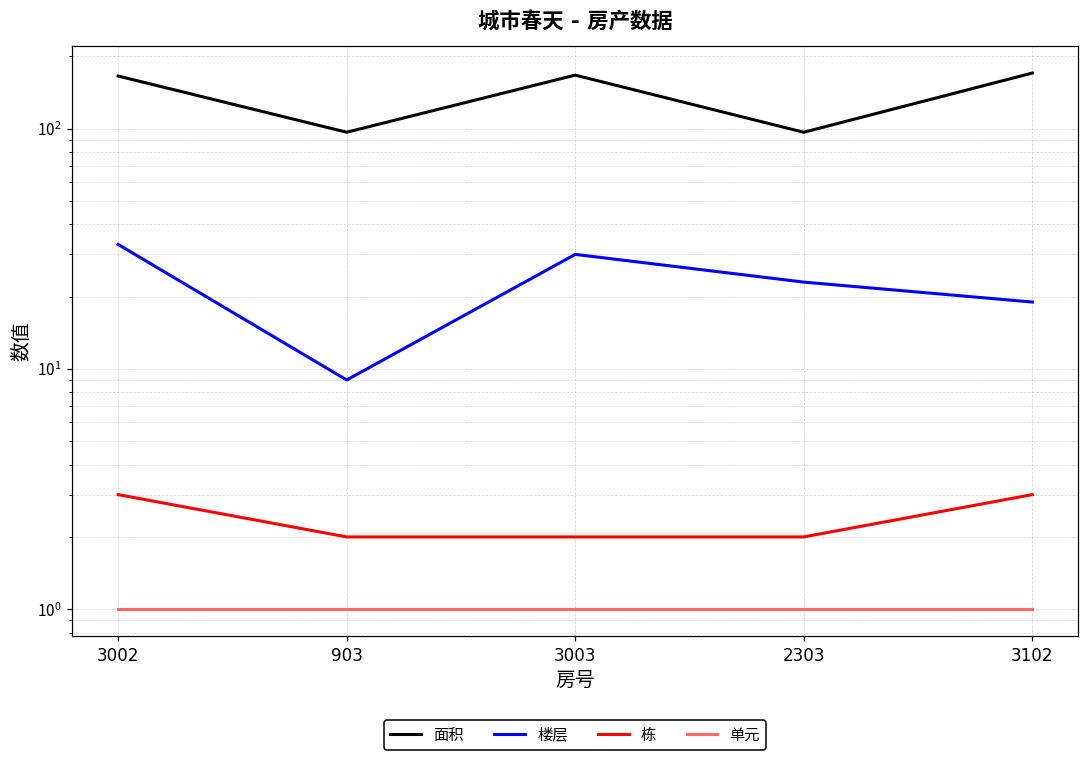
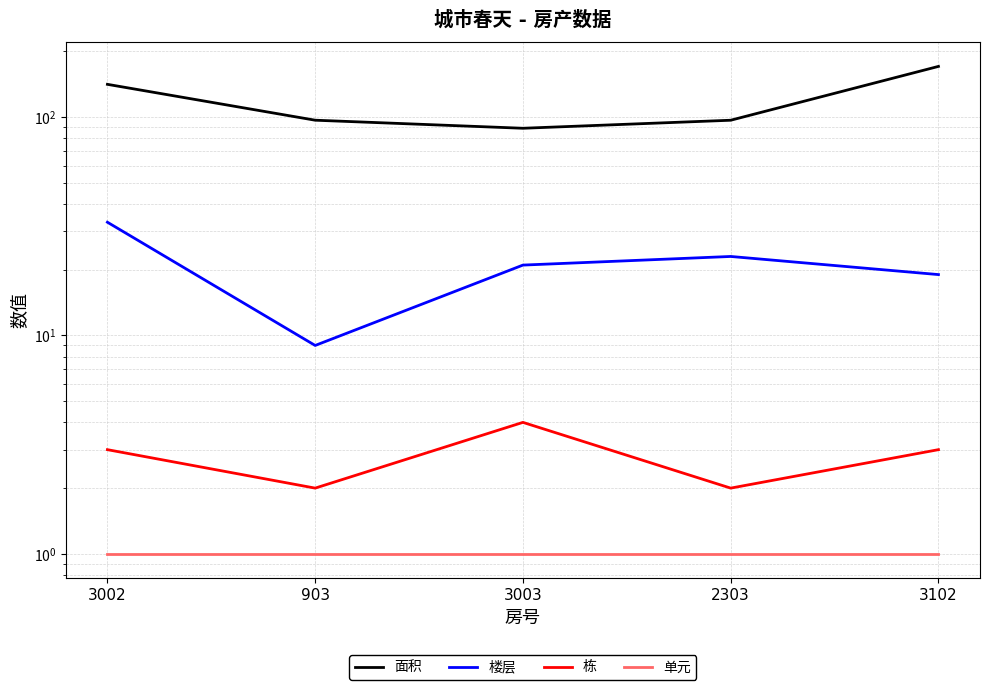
  {
    "面积": {
-     "3002": 170,
+     "3002": 140,
      "903": 100,
-     "3003": 170,
+     "3003": 89,
      "2303": 100,
      "3102": 170
    },
    "楼层": {
      "3002": 33,
      "903": 9,
-     "3003": 30,
+     "3003": 21,
      "2303": 23,
      "3102": 19
    },
    "栋": {
      "3002": 3,
      "903": 2,
-     "3003": 2,
+     "3003": 4,
      "2303": 2,
      "3102": 3
    },
    "单元": {
      "3002": 1,
      "903": 1,
      "3003": 1,
      "2303": 1,
      "3102": 1
    }
  }
